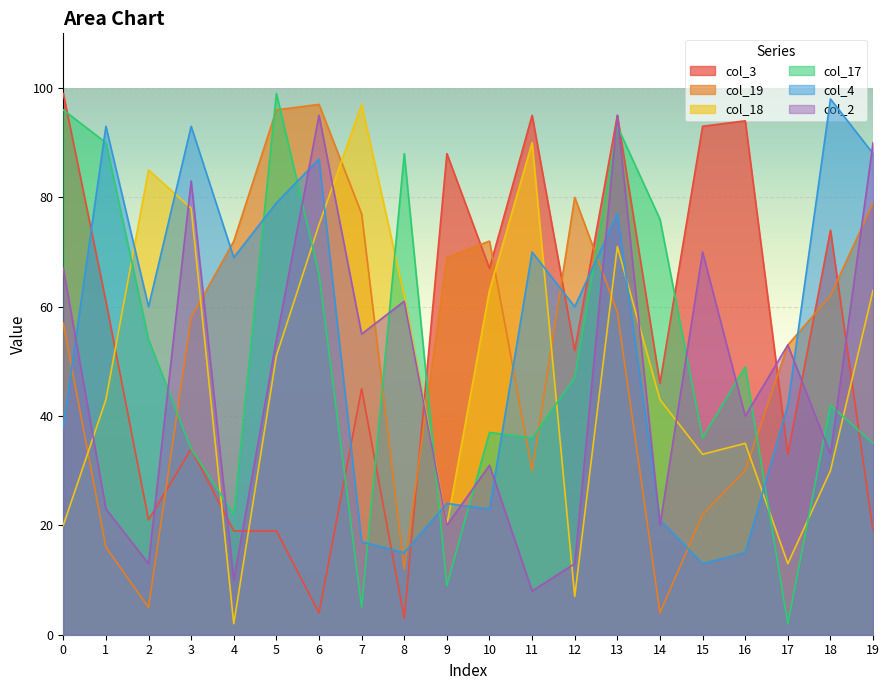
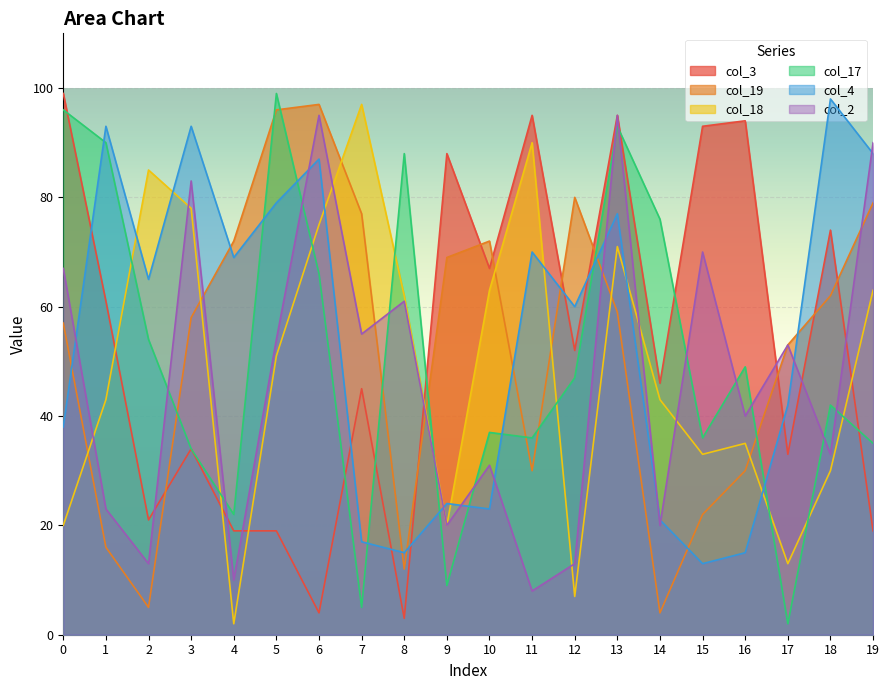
  {
    "col_18": {
      "0": 20,
      "1": 43,
      "2": 85,
      "3": 78,
      "4": 2,
      "5": 51,
      "6": 75,
      "7": 97,
      "8": 62,
      "10": 63,
      "11": 90,
      "12": 7,
      "13": 71,
      "14": 43,
      "15": 33,
      "16": 35,
      "17": 13,
      "18": 30,
      "19": 63
    },
    "col_17": {
      "0": 96,
      "1": 90,
      "2": 54,
      "4": 22,
      "5": 99,
      "6": 66,
      "7": 5,
      "8": 88,
      "9": 9,
      "10": 37,
      "11": 36,
      "12": 47,
      "13": 93,
      "14": 76,
      "15": 36,
      "16": 49,
      "17": 2,
      "18": 42,
      "19": 35
    },
    "col_4": {
      "0": 38,
      "1": 93,
-     "2": 60,
+     "2": 65,
      "3": 93,
      "4": 69,
      "5": 79,
      "6": 87,
      "7": 17,
      "8": 15,
      "9": 24,
      "10": 23,
      "11": 70,
      "12": 60,
      "13": 77,
      "14": 21,
      "15": 13,
      "16": 15,
      "17": 42,
      "19": 88
    },
    "col_2": {
      "0": 67,
      "1": 23,
      "2": 13,
      "3": 83,
      "4": 10,
      "5": 54,
      "6": 95,
      "7": 55,
      "8": 61,
      "10": 31,
      "11": 8,
      "12": 13,
      "14": 20,
      "15": 70,
      "16": 40,
      "18": 33,
      "19": 90
    }
  }
